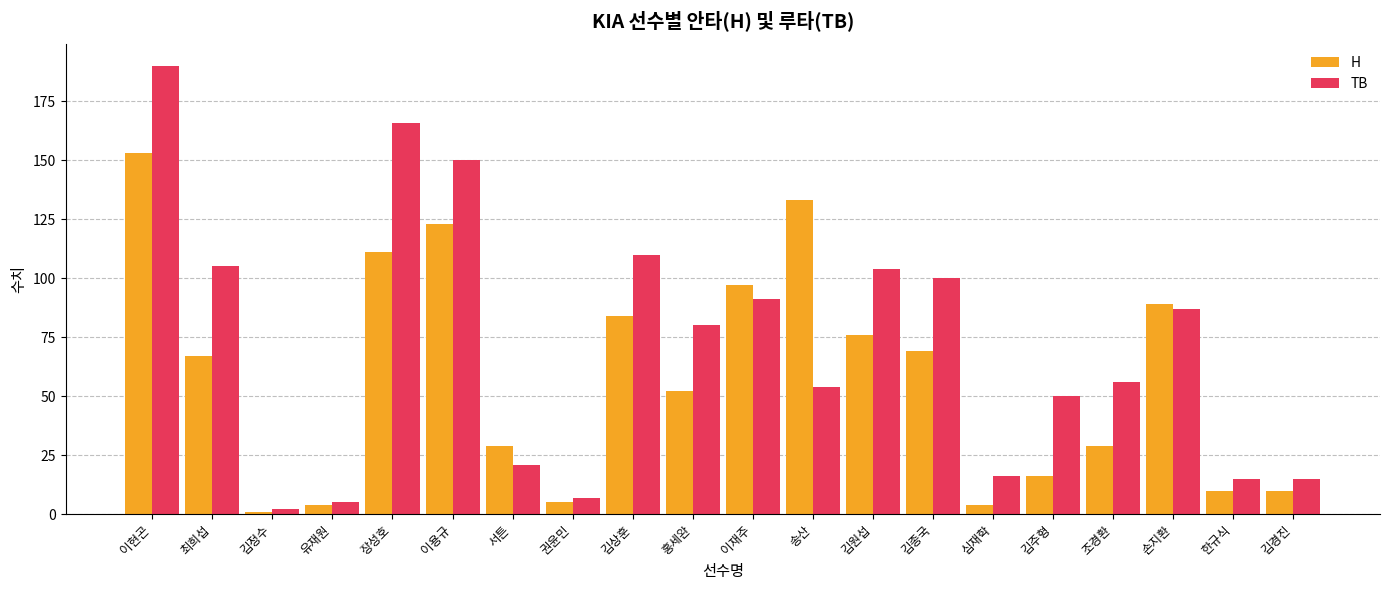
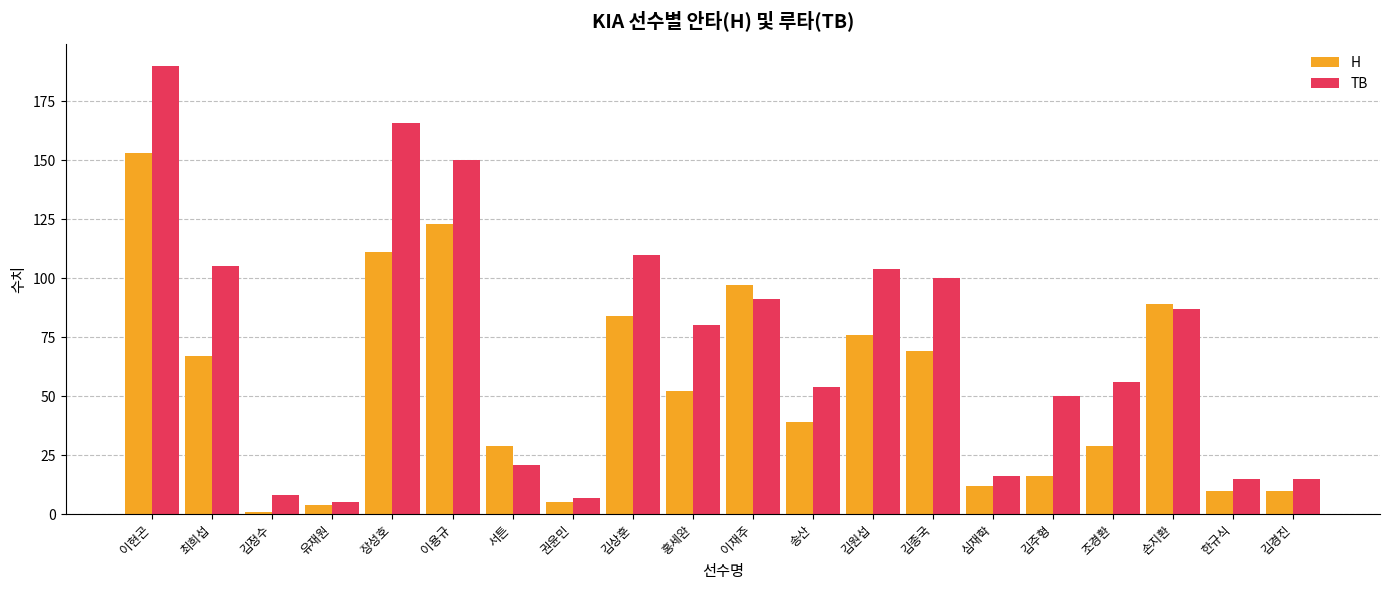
  {
    "H": {
      "이현곤": 153,
      "최희섭": 67,
      "유재원": 4,
      "장성호": 111,
      "이용규": 123,
      "서튼": 29,
      "권윤민": 5,
      "김상훈": 84,
      "홍세완": 52,
      "이재주": 97,
-     "송산": 133,
+     "송산": 39,
      "김원섭": 76,
      "김종국": 69,
-     "심재학": 4,
+     "심재학": 12,
      "김주형": 16,
      "조경환": 29,
      "손지환": 89,
      "한규식": 10,
      "김경진": 10
    },
    "TB": {
      "이현곤": 190,
      "최희섭": 105,
-     "김정수": 2,
+     "김정수": 8,
      "유재원": 5,
      "장성호": 166,
      "이용규": 150,
      "서튼": 21,
      "권윤민": 7,
      "김상훈": 110,
      "홍세완": 80,
      "이재주": 91,
      "송산": 54,
      "김원섭": 104,
      "김종국": 100,
      "심재학": 16,
      "김주형": 50,
      "조경환": 56,
      "손지환": 87,
      "한규식": 15,
      "김경진": 15
    }
  }
